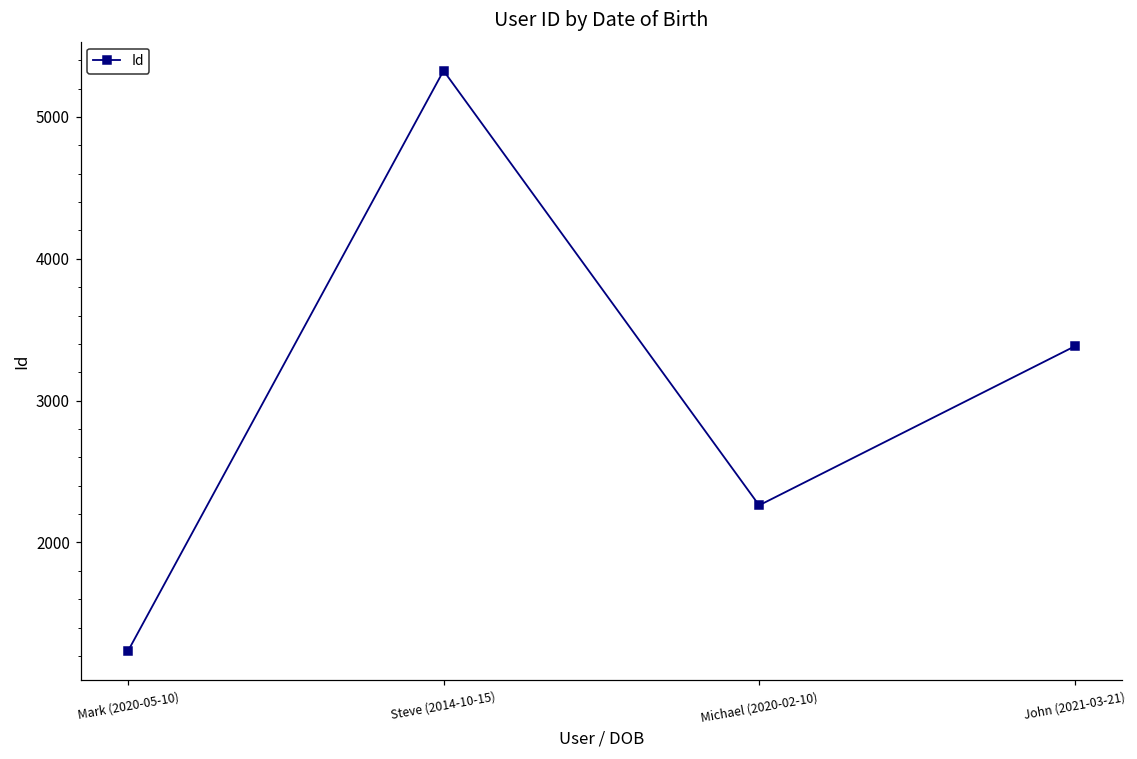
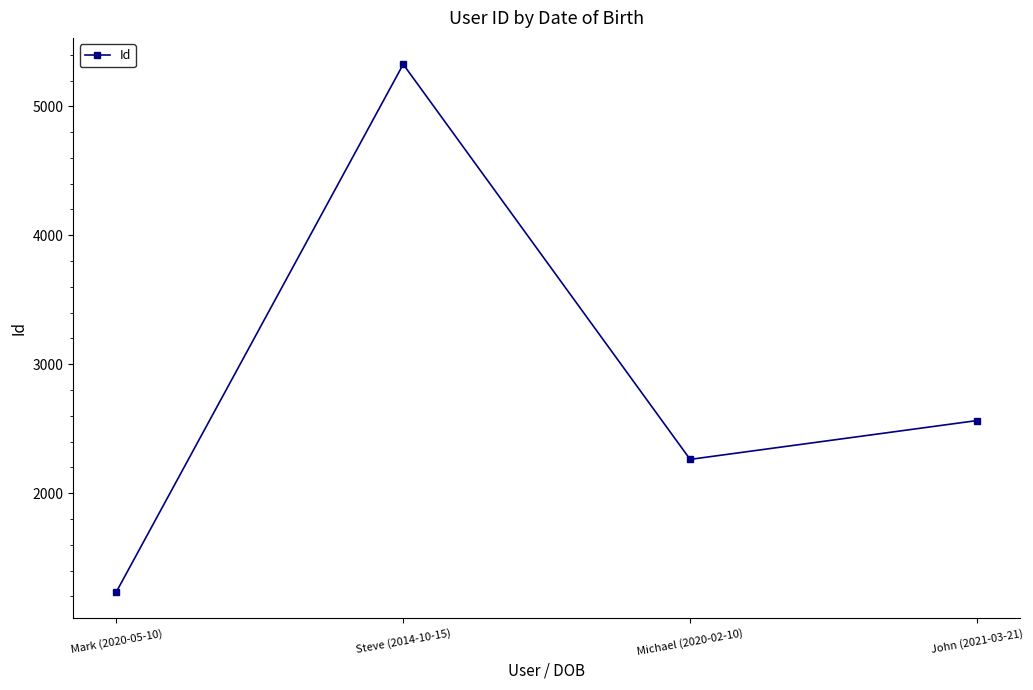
  {
    "Mark (2020-05-10)": 1230,
    "Steve (2014-10-15)": 5330,
    "Michael (2020-02-10)": 2260,
-   "John (2021-03-21)": 3380
+   "John (2021-03-21)": 2560
  }
